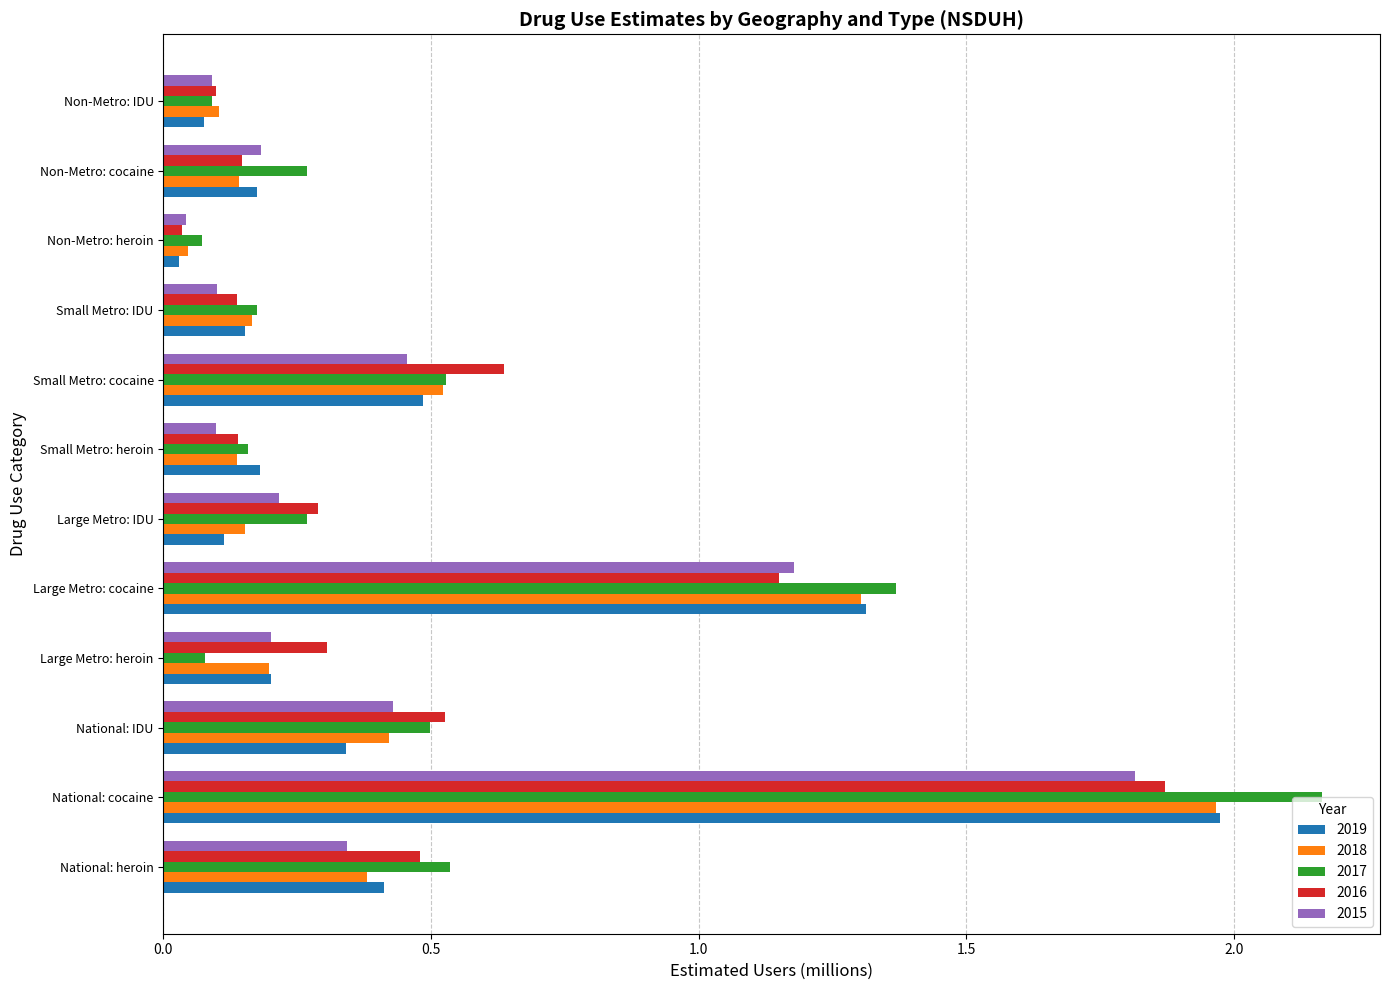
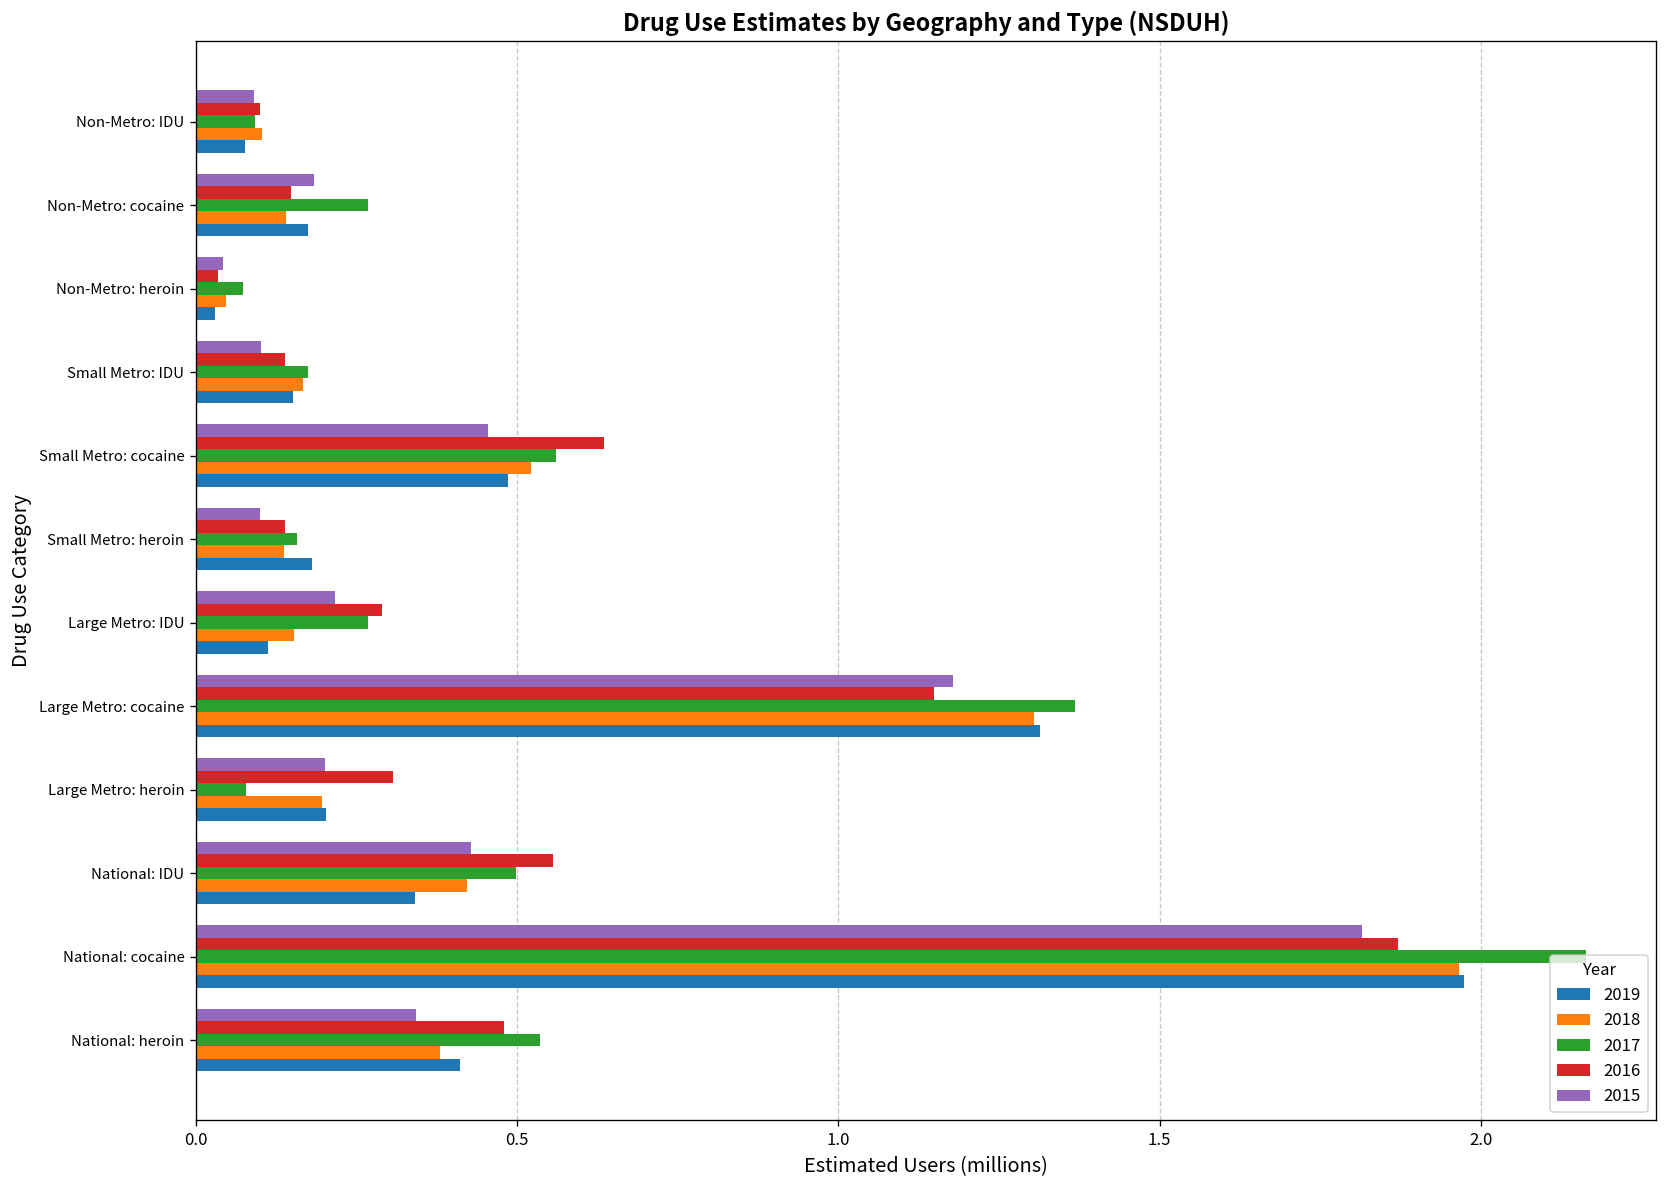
  {
    "2019": {
      "Non-Metro: IDU": 0.08,
      "Non-Metro: cocaine": 0.17,
      "Non-Metro: heroin": 0.03,
      "Small Metro: IDU": 0.15,
      "Small Metro: cocaine": 0.49,
      "Small Metro: heroin": 0.18,
      "Large Metro: IDU": 0.11,
      "Large Metro: cocaine": 1.31,
      "Large Metro: heroin": 0.20,
      "National: IDU": 0.34,
      "National: cocaine": 1.97,
      "National: heroin": 0.41
    },
    "2018": {
      "Non-Metro: IDU": 0.10,
      "Non-Metro: cocaine": 0.14,
      "Non-Metro: heroin": 0.05,
      "Small Metro: IDU": 0.17,
      "Small Metro: cocaine": 0.52,
      "Small Metro: heroin": 0.14,
      "Large Metro: IDU": 0.15,
      "Large Metro: cocaine": 1.30,
      "Large Metro: heroin": 0.20,
      "National: IDU": 0.42,
      "National: cocaine": 1.97,
      "National: heroin": 0.38
    },
    "2017": {
      "Non-Metro: IDU": 0.09,
      "Non-Metro: cocaine": 0.27,
      "Non-Metro: heroin": 0.07,
      "Small Metro: IDU": 0.17,
-     "Small Metro: cocaine": 0.53,
+     "Small Metro: cocaine": 0.56,
      "Small Metro: heroin": 0.16,
      "Large Metro: IDU": 0.27,
      "Large Metro: cocaine": 1.37,
      "Large Metro: heroin": 0.08,
      "National: IDU": 0.50,
      "National: heroin": 0.54
    },
    "2016": {
      "Non-Metro: IDU": 0.10,
      "Non-Metro: cocaine": 0.15,
      "Non-Metro: heroin": 0.03,
      "Small Metro: IDU": 0.14,
      "Small Metro: cocaine": 0.64,
      "Small Metro: heroin": 0.14,
      "Large Metro: IDU": 0.29,
      "Large Metro: cocaine": 1.15,
      "Large Metro: heroin": 0.31,
-     "National: IDU": 0.53,
+     "National: IDU": 0.56,
      "National: cocaine": 1.87,
      "National: heroin": 0.48
    },
    "2015": {
      "Non-Metro: IDU": 0.09,
      "Non-Metro: cocaine": 0.18,
      "Non-Metro: heroin": 0.04,
      "Small Metro: IDU": 0.10,
      "Small Metro: cocaine": 0.45,
      "Small Metro: heroin": 0.10,
      "Large Metro: IDU": 0.22,
      "Large Metro: cocaine": 1.18,
      "Large Metro: heroin": 0.20,
      "National: IDU": 0.43,
      "National: cocaine": 1.82,
      "National: heroin": 0.34
    }
  }
